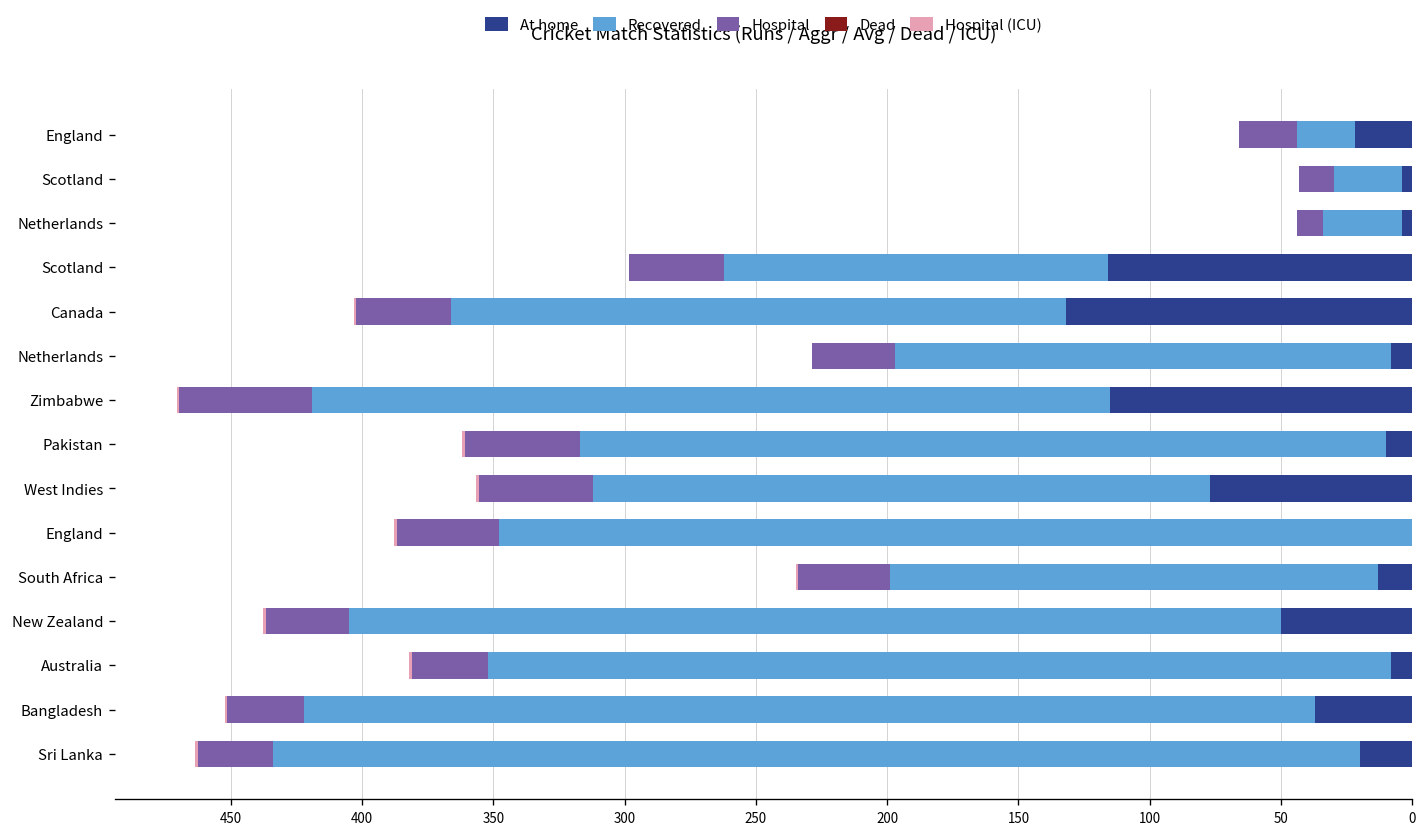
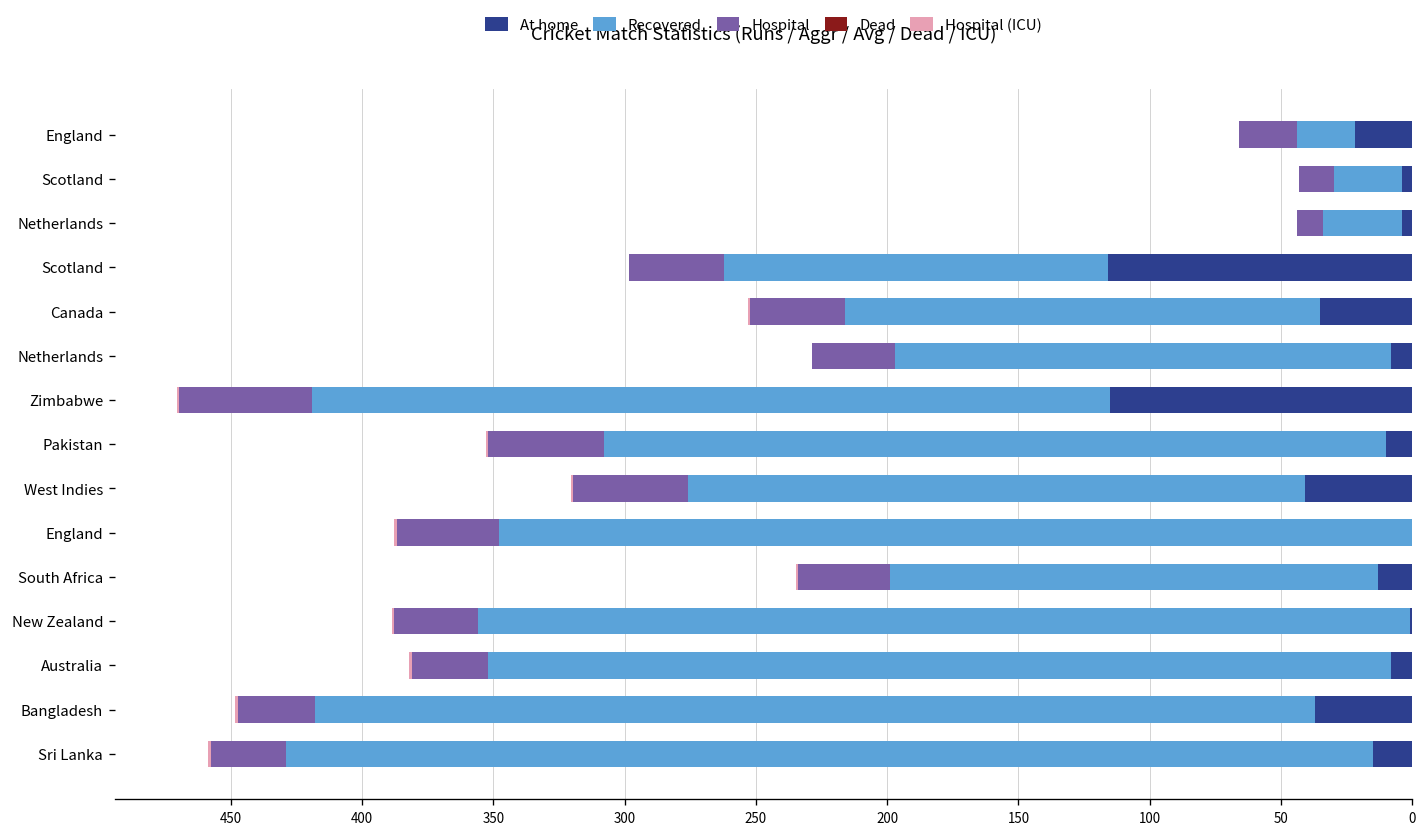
  {
    "At home": {
-     "Canada": 132,
+     "Canada": 35,
      "Zimbabwe": 115,
      "Pakistan": 10,
-     "West Indies": 77,
+     "West Indies": 41,
      "South Africa": 13,
-     "New Zealand": 50,
+     "New Zealand": 1,
      "Australia": 8,
      "Bangladesh": 37,
-     "Sri Lanka": 20
+     "Sri Lanka": 15
    },
    "Recovered": {
-     "Canada": 234,
+     "Canada": 181,
      "Zimbabwe": 304,
-     "Pakistan": 307,
+     "Pakistan": 298,
      "West Indies": 235,
      "South Africa": 186,
      "New Zealand": 355,
      "Australia": 344,
-     "Bangladesh": 385,
+     "Bangladesh": 381,
      "Sri Lanka": 414
    }
  }
